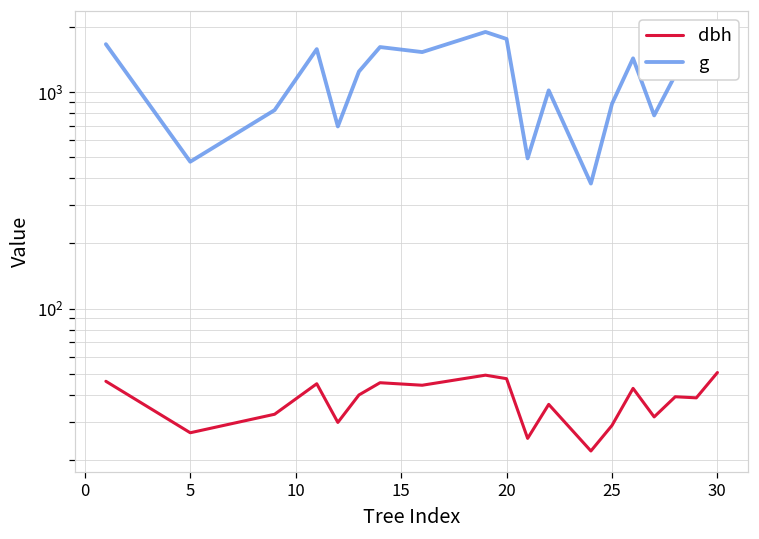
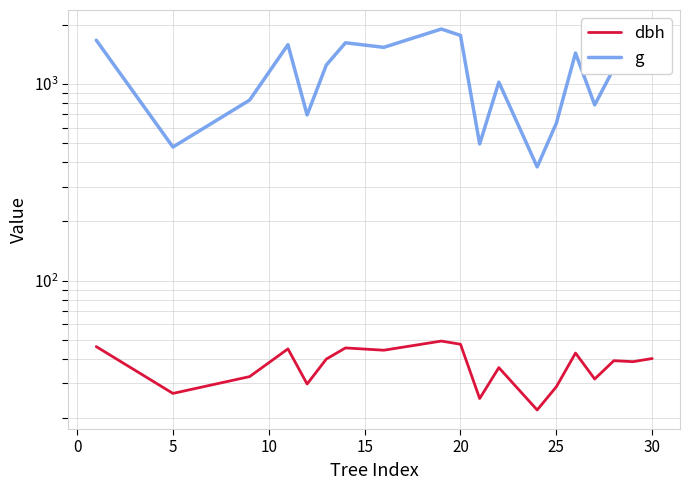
  {
    "dbh": {
      "5": 27,
      "20": 47,
      "25": 29,
-     "30": 51
+     "30": 40
    },
    "g": {
      "5": 480,
      "20": 1800,
-     "25": 900
+     "25": 630
    }
  }
